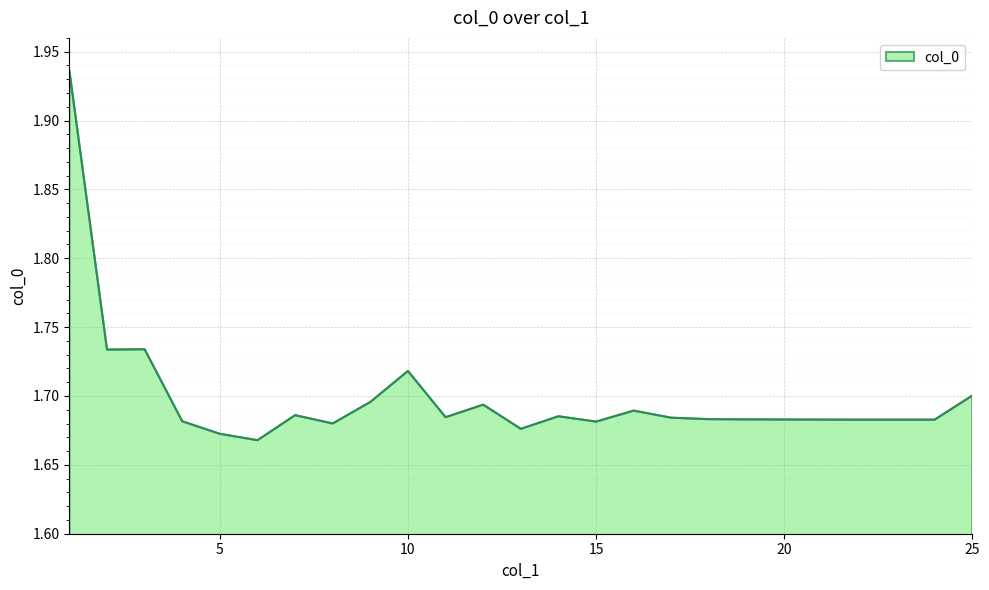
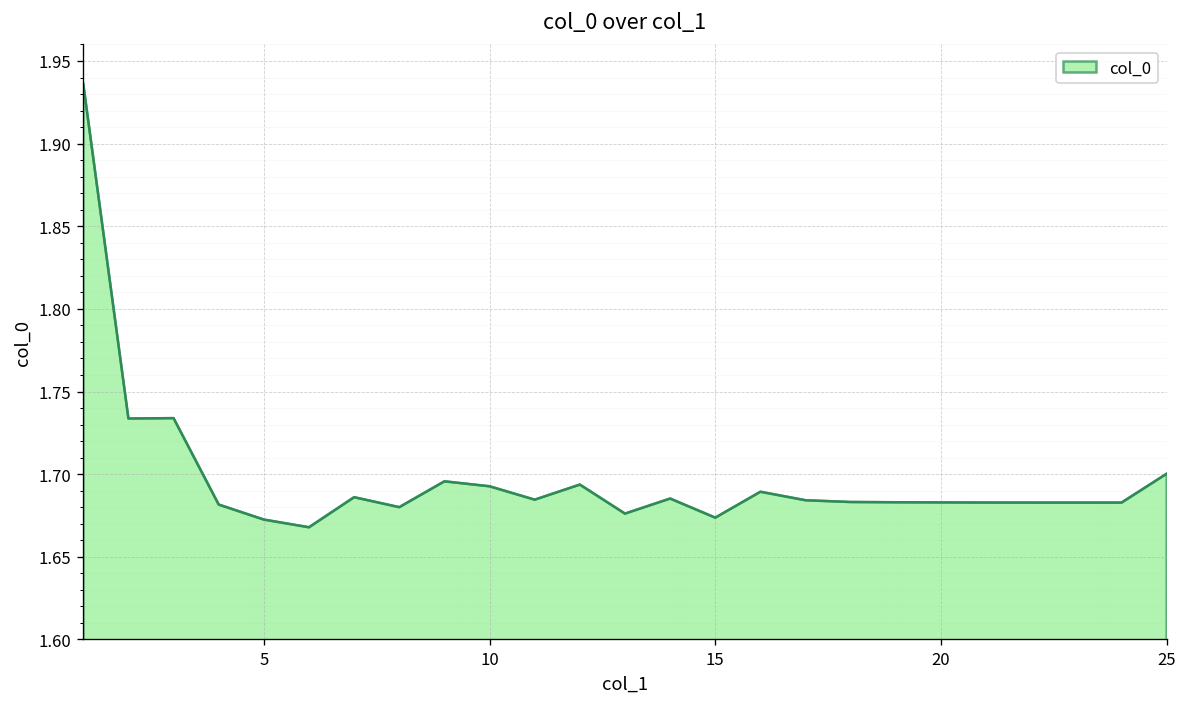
  {
    "5": 1.673,
-   "10": 1.718,
-   "15": 1.681,
+   "10": 1.693,
+   "15": 1.674,
    "20": 1.683,
    "25": 1.700
  }
